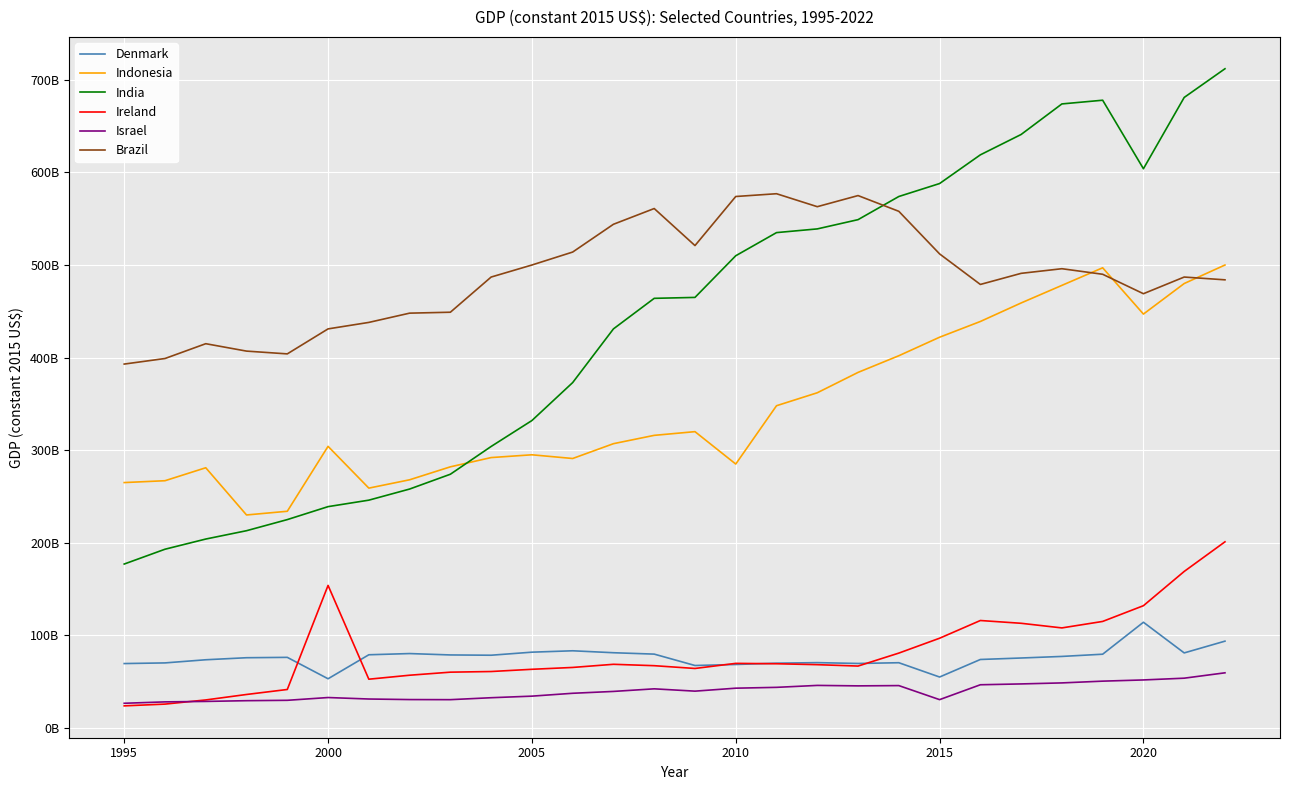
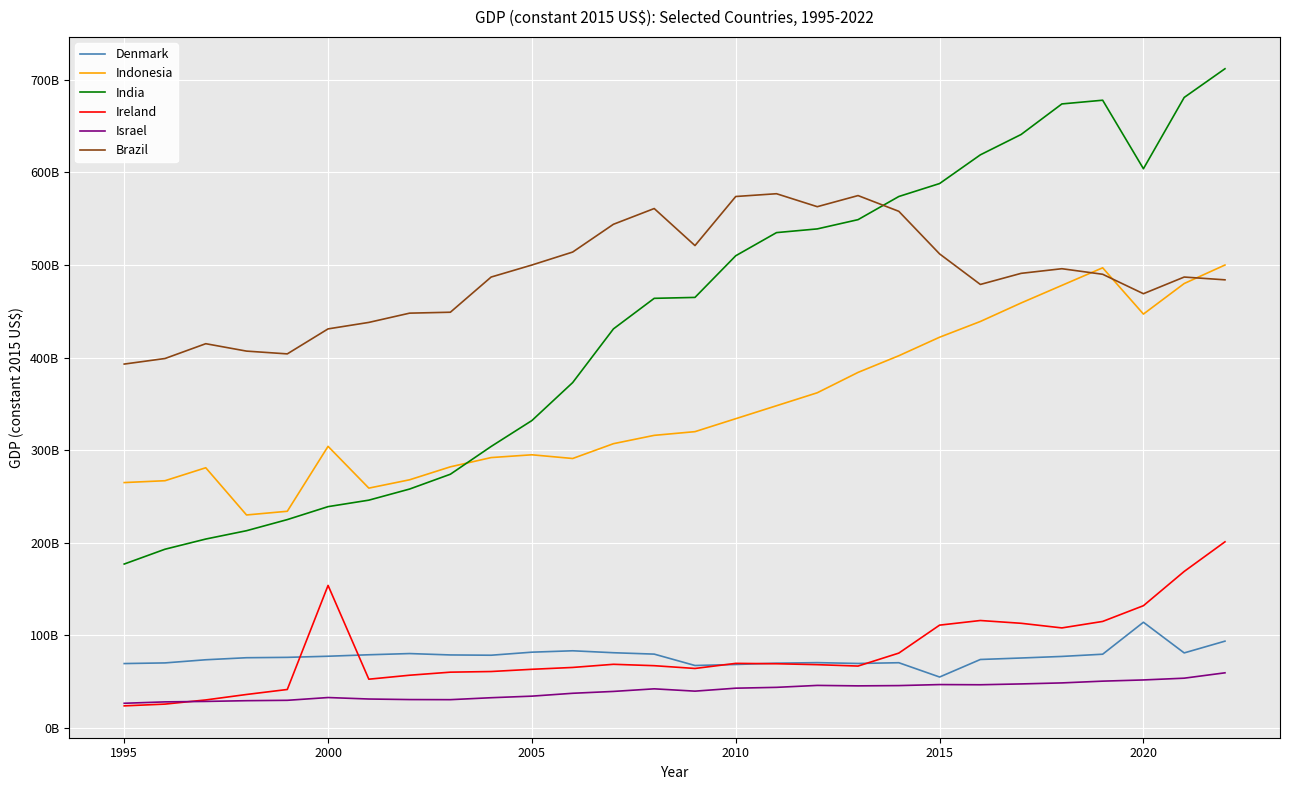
  {
    "Denmark": {
      "1995": 70000000000,
-     "2000": 50000000000,
+     "2000": 80000000000,
      "2005": 80000000000,
      "2015": 50000000000,
      "2020": 110000000000
    },
    "Indonesia": {
      "1995": 270000000000,
      "2000": 300000000000,
      "2005": 300000000000,
-     "2010": 290000000000,
+     "2010": 330000000000,
      "2015": 420000000000,
      "2020": 450000000000
    },
    "India": {
      "1995": 180000000000,
      "2000": 240000000000,
      "2005": 330000000000,
      "2010": 510000000000,
      "2015": 590000000000,
      "2020": 600000000000
    },
    "Ireland": {
      "1995": 20000000000,
      "2000": 150000000000,
      "2005": 60000000000,
-     "2015": 100000000000,
+     "2015": 110000000000,
      "2020": 130000000000
    },
    "Israel": {
      "1995": 30000000000,
      "2000": 30000000000,
      "2005": 30000000000,
      "2010": 40000000000,
-     "2015": 30000000000,
+     "2015": 50000000000,
      "2020": 50000000000
    },
    "Brazil": {
      "1995": 390000000000,
      "2000": 430000000000,
      "2005": 500000000000,
      "2010": 570000000000,
      "2015": 510000000000,
      "2020": 470000000000
    }
  }
